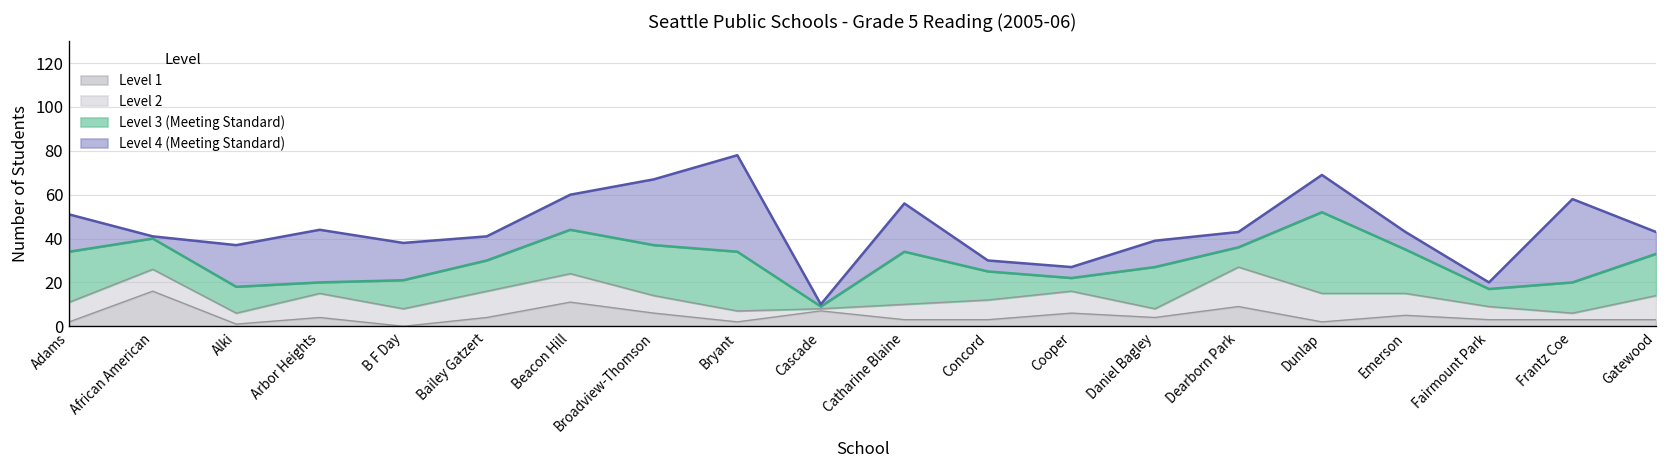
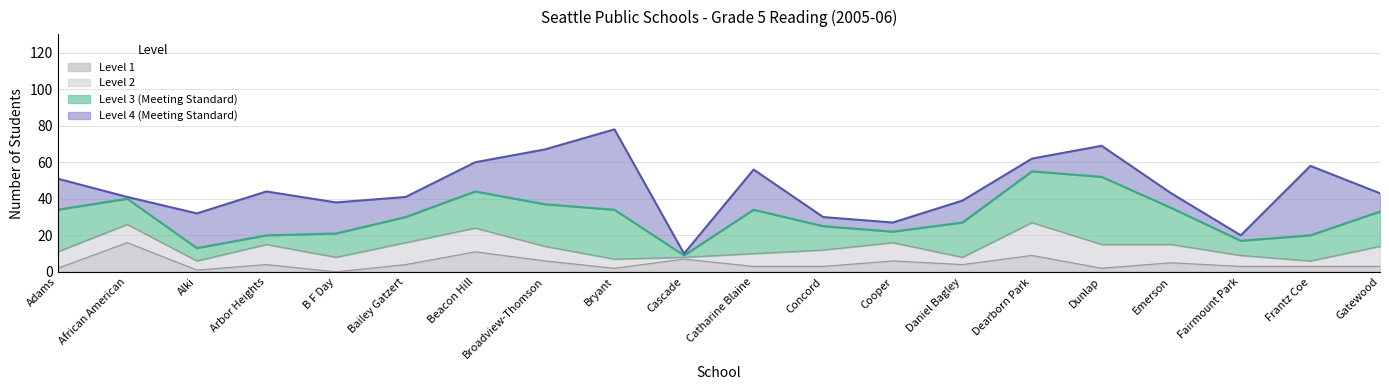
  {
    "Level 3 (Meeting Standard)": {
      "Adams": 23,
-     "Alki": 12,
+     "Alki": 7,
      "Arbor Heights": 5,
      "B F Day": 13,
      "Bailey Gatzert": 14,
      "Beacon Hill": 20,
      "Broadview-Thomson": 23,
      "Bryant": 27,
      "Catharine Blaine": 24,
      "Concord": 13,
      "Cooper": 6,
      "Daniel Bagley": 19,
-     "Dearborn Park": 9,
+     "Dearborn Park": 28,
      "Dunlap": 37,
      "Emerson": 20,
      "Fairmount Park": 8,
      "Frantz Coe": 14,
      "Gatewood": 19
    }
  }
